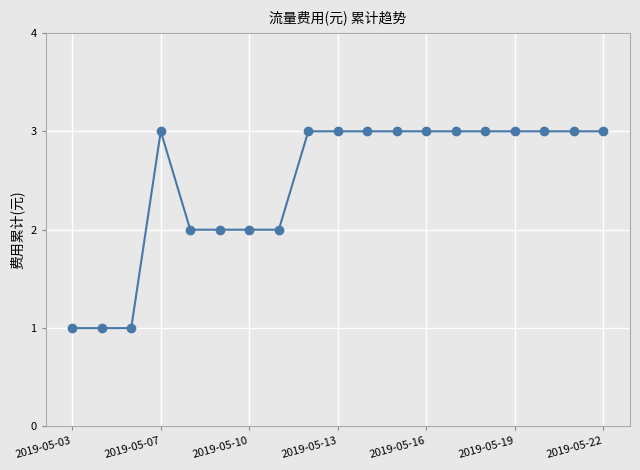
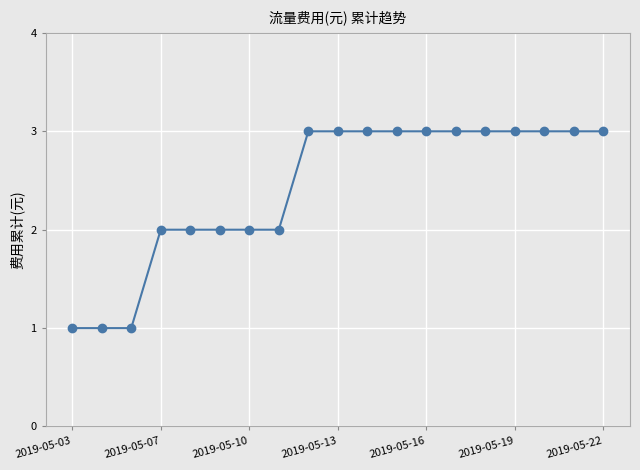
  {
    "2019-05-03": 1,
-   "2019-05-07": 3,
+   "2019-05-07": 2,
    "2019-05-10": 2,
    "2019-05-13": 3,
    "2019-05-16": 3,
    "2019-05-19": 3,
    "2019-05-22": 3
  }
